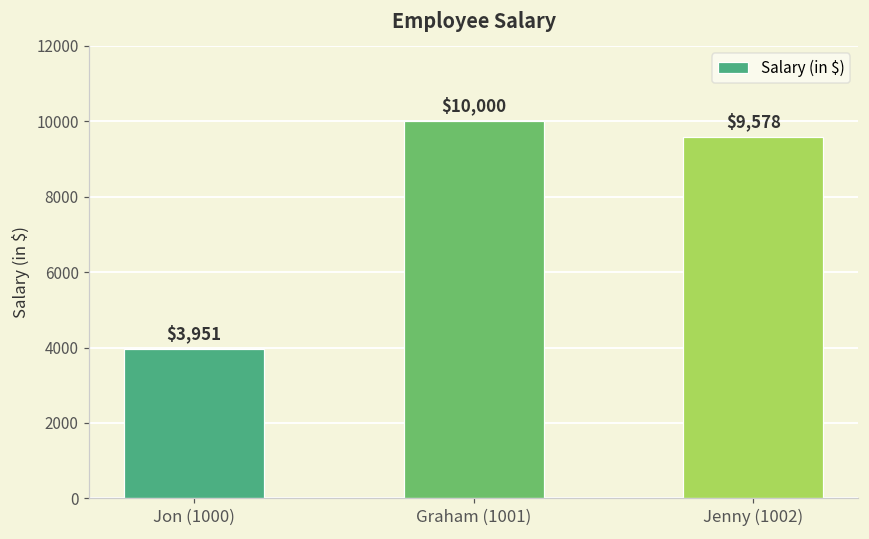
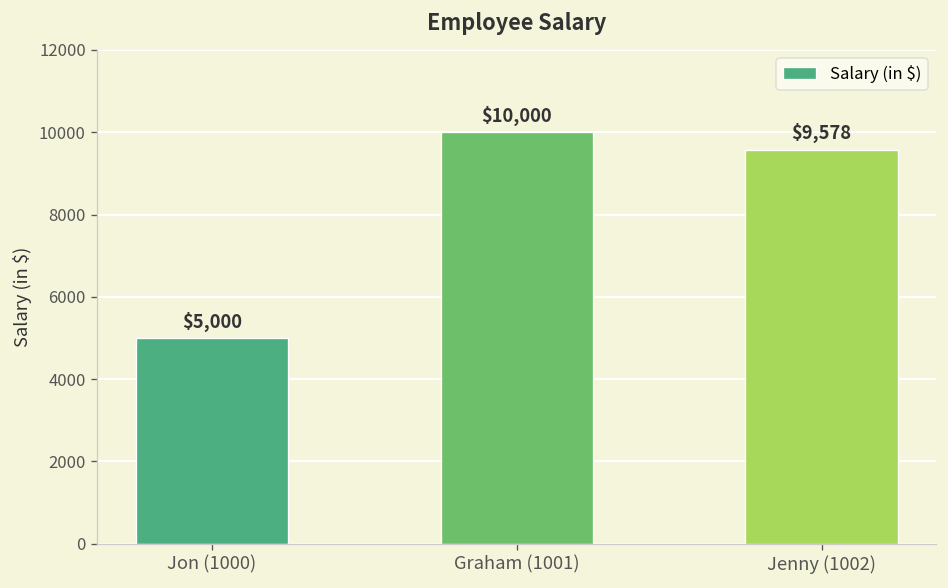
  {
-   "Jon (1000)": "$3,951",
+   "Jon (1000)": "$5,000",
    "Graham (1001)": "$10,000",
    "Jenny (1002)": "$9,578"
  }
